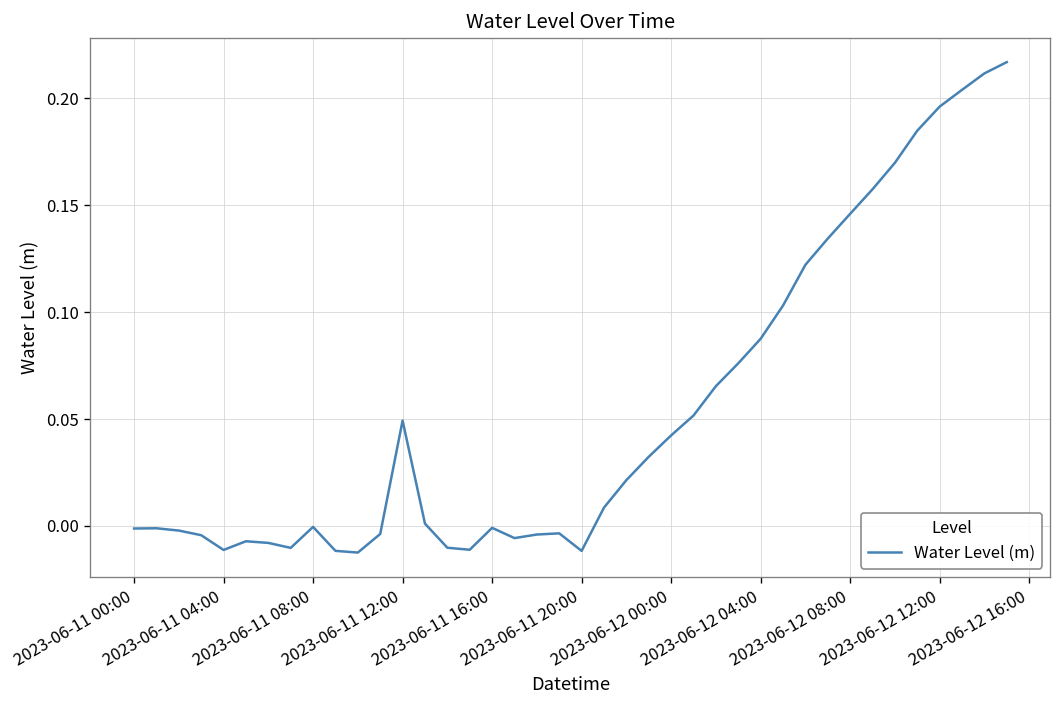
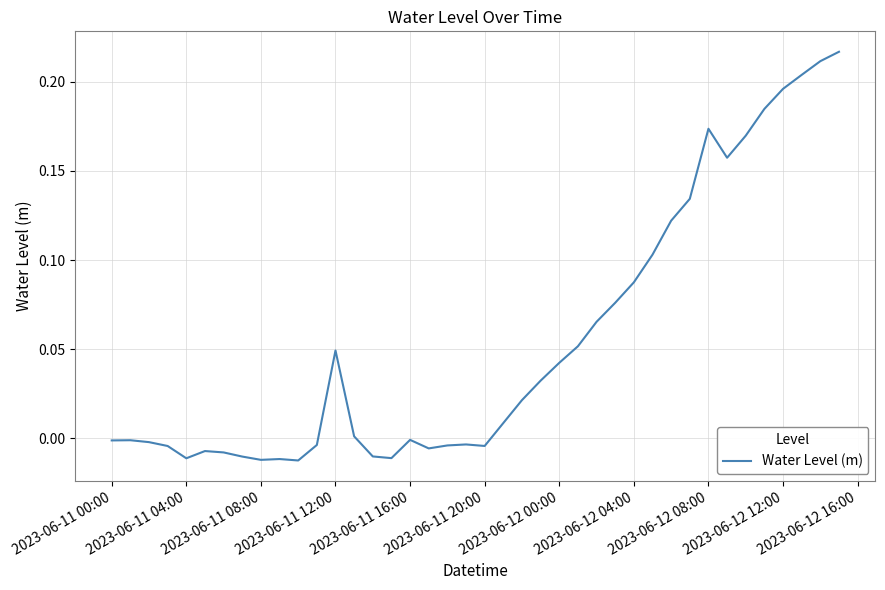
  {
    "2023-06-11 00:00": -0.001,
    "2023-06-11 04:00": -0.011,
-   "2023-06-11 08:00": 0.000,
+   "2023-06-11 08:00": -0.012,
    "2023-06-11 12:00": 0.049,
    "2023-06-11 16:00": -0.001,
-   "2023-06-11 20:00": -0.012,
+   "2023-06-11 20:00": -0.004,
    "2023-06-12 00:00": 0.042,
    "2023-06-12 04:00": 0.088,
-   "2023-06-12 08:00": 0.146,
+   "2023-06-12 08:00": 0.174,
    "2023-06-12 12:00": 0.196
  }
